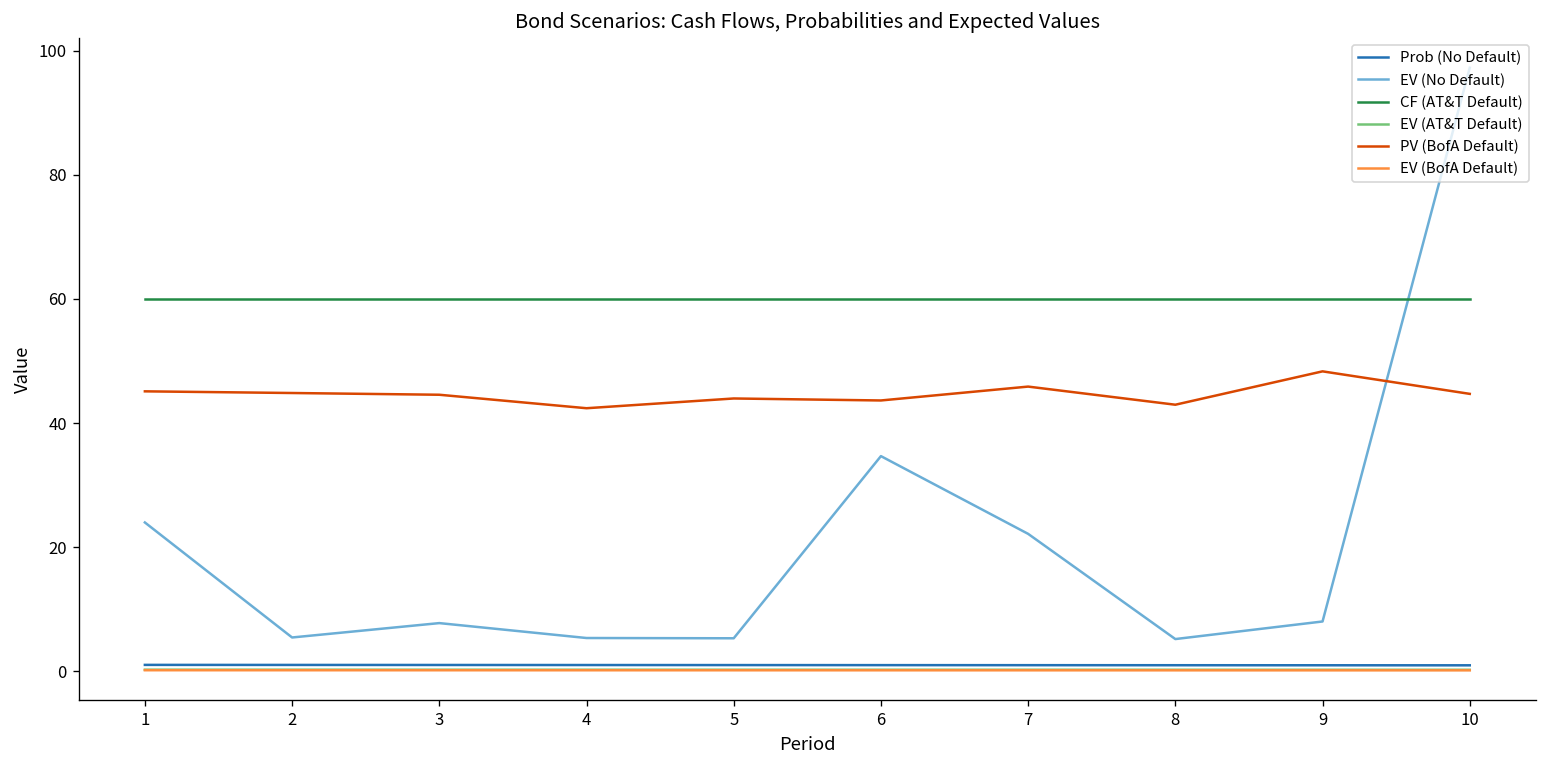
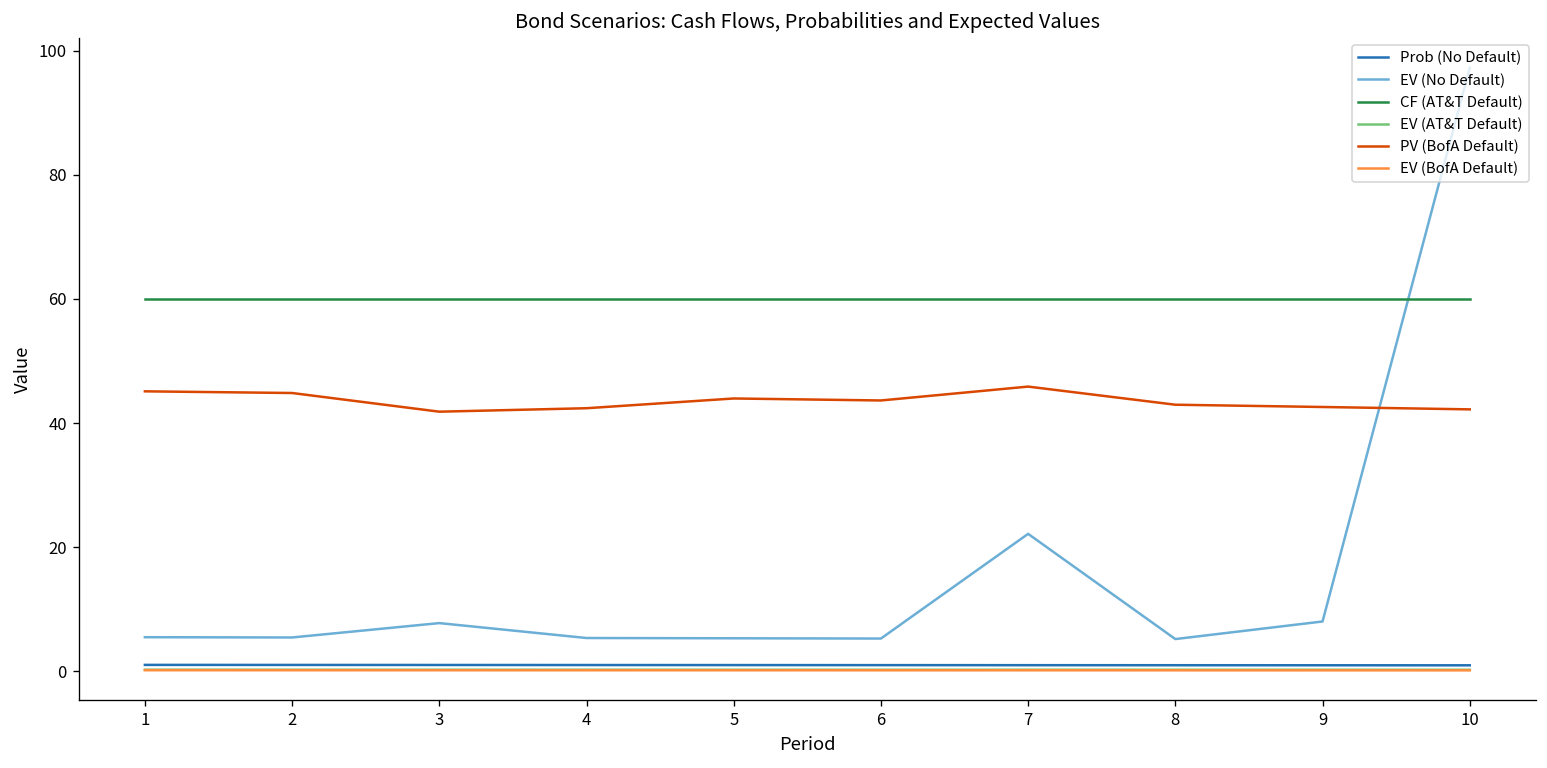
  {
    "Prob (No Default)": {
      "1": 1,
      "2": 1,
      "3": 1,
      "4": 1,
      "5": 1,
      "6": 1,
      "7": 1,
      "8": 1,
      "9": 1,
      "10": 1
    },
    "EV (No Default)": {
-     "1": 24,
+     "1": 5,
      "2": 5,
      "3": 8,
      "4": 5,
      "5": 5,
-     "6": 35,
+     "6": 5,
      "7": 22,
      "8": 5,
      "9": 8
    },
    "CF (AT&T Default)": {
      "1": 60,
      "2": 60,
      "3": 60,
      "4": 60,
      "5": 60,
      "6": 60,
      "7": 60,
      "8": 60,
      "9": 60,
      "10": 60
    },
    "PV (BofA Default)": {
      "1": 45,
      "2": 45,
-     "3": 45,
+     "3": 42,
      "4": 42,
      "5": 44,
      "6": 44,
      "7": 46,
      "8": 43,
-     "9": 48,
-     "10": 45
+     "9": 43,
+     "10": 42
    }
  }
